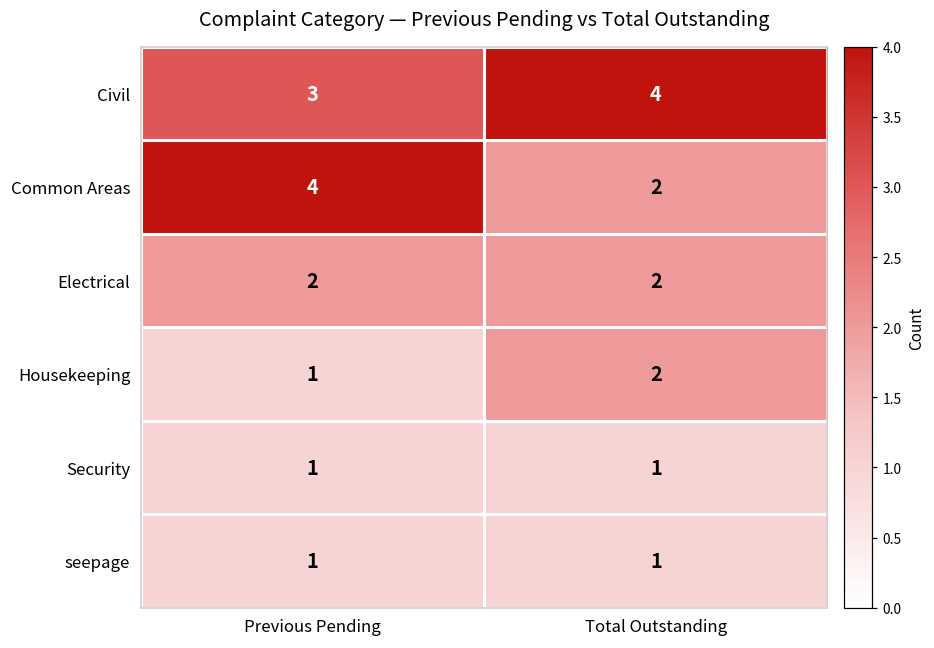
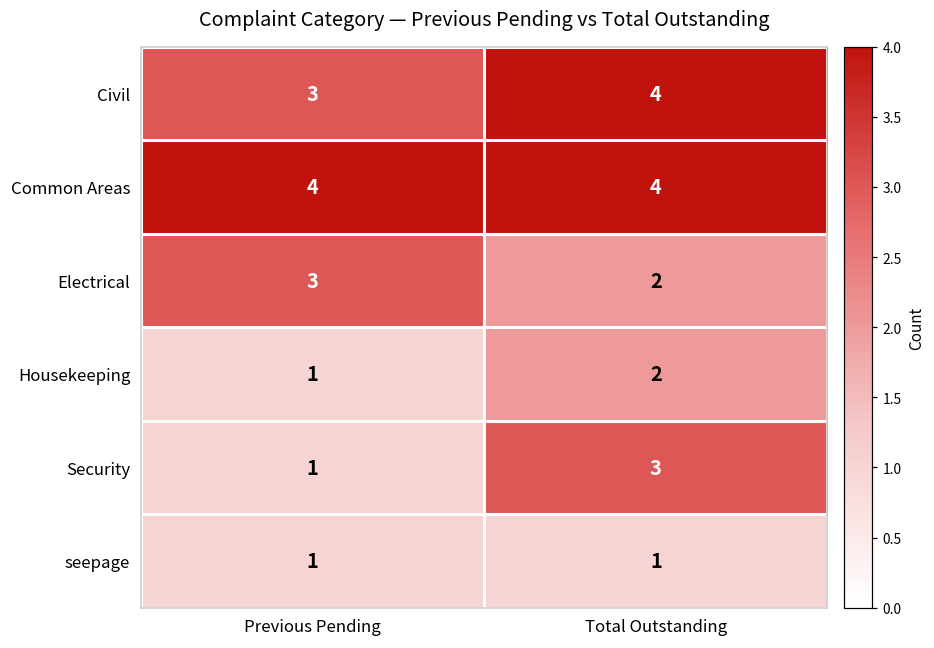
  {
    "Civil": {
      "Previous Pending": 3,
      "Total Outstanding": 4
    },
    "Common Areas": {
      "Previous Pending": 4,
-     "Total Outstanding": 2
+     "Total Outstanding": 4
    },
    "Electrical": {
-     "Previous Pending": 2,
+     "Previous Pending": 3,
      "Total Outstanding": 2
    },
    "Housekeeping": {
      "Previous Pending": 1,
      "Total Outstanding": 2
    },
    "Security": {
      "Previous Pending": 1,
-     "Total Outstanding": 1
+     "Total Outstanding": 3
    },
    "seepage": {
      "Previous Pending": 1,
      "Total Outstanding": 1
    }
  }
